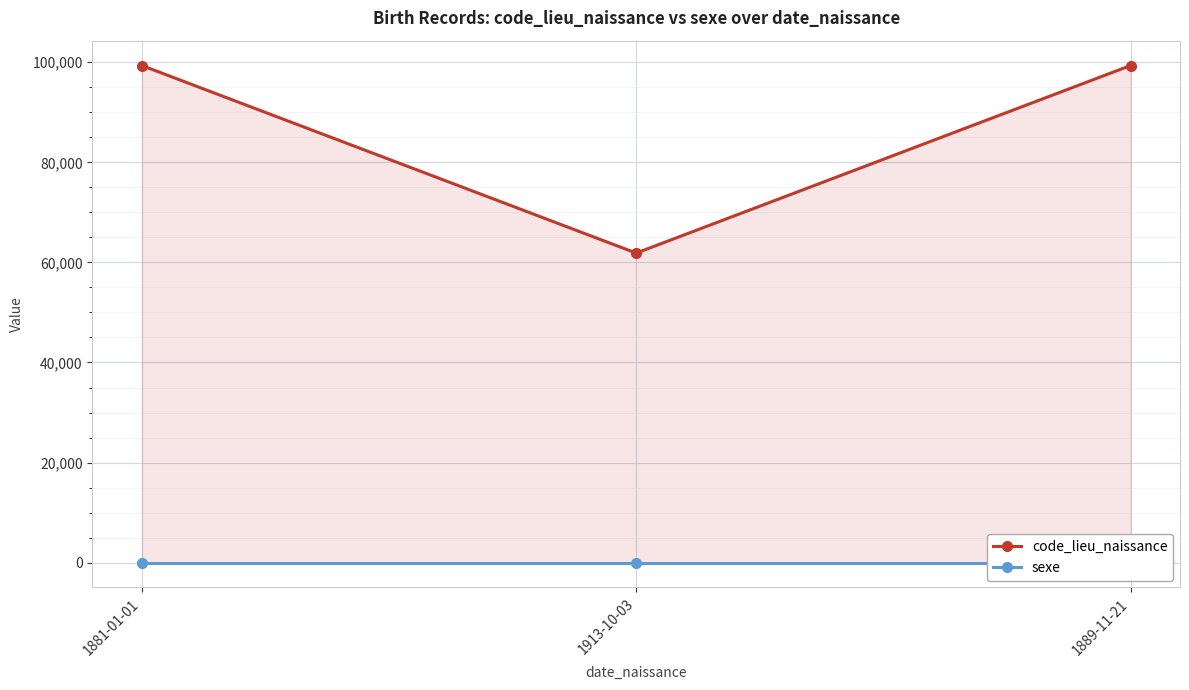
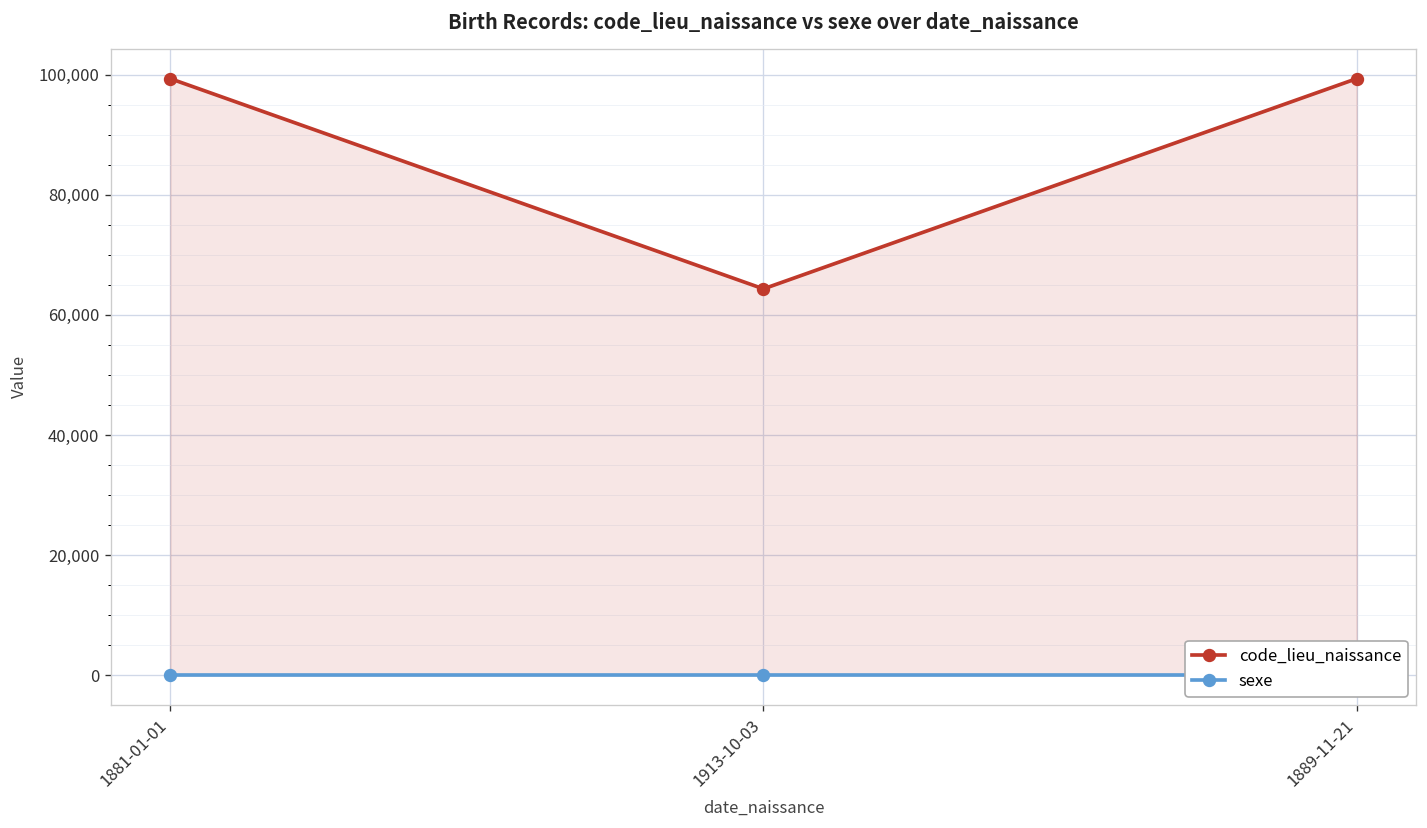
  {
    "code_lieu_naissance": {
      "1881-01-01": "99,000",
-     "1913-10-03": "62,000",
+     "1913-10-03": "64,000",
      "1889-11-21": "99,000"
    },
    "sexe": {
      "1881-01-01": "0",
      "1913-10-03": "0"
    }
  }
